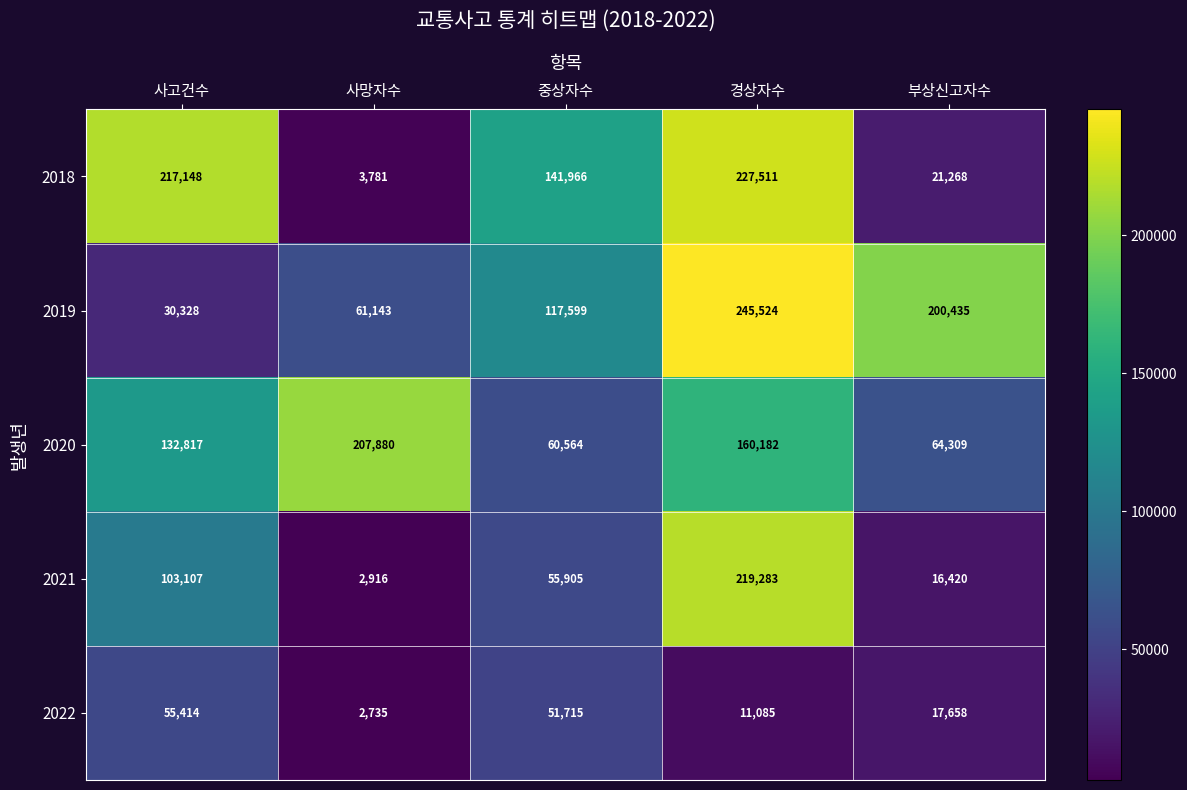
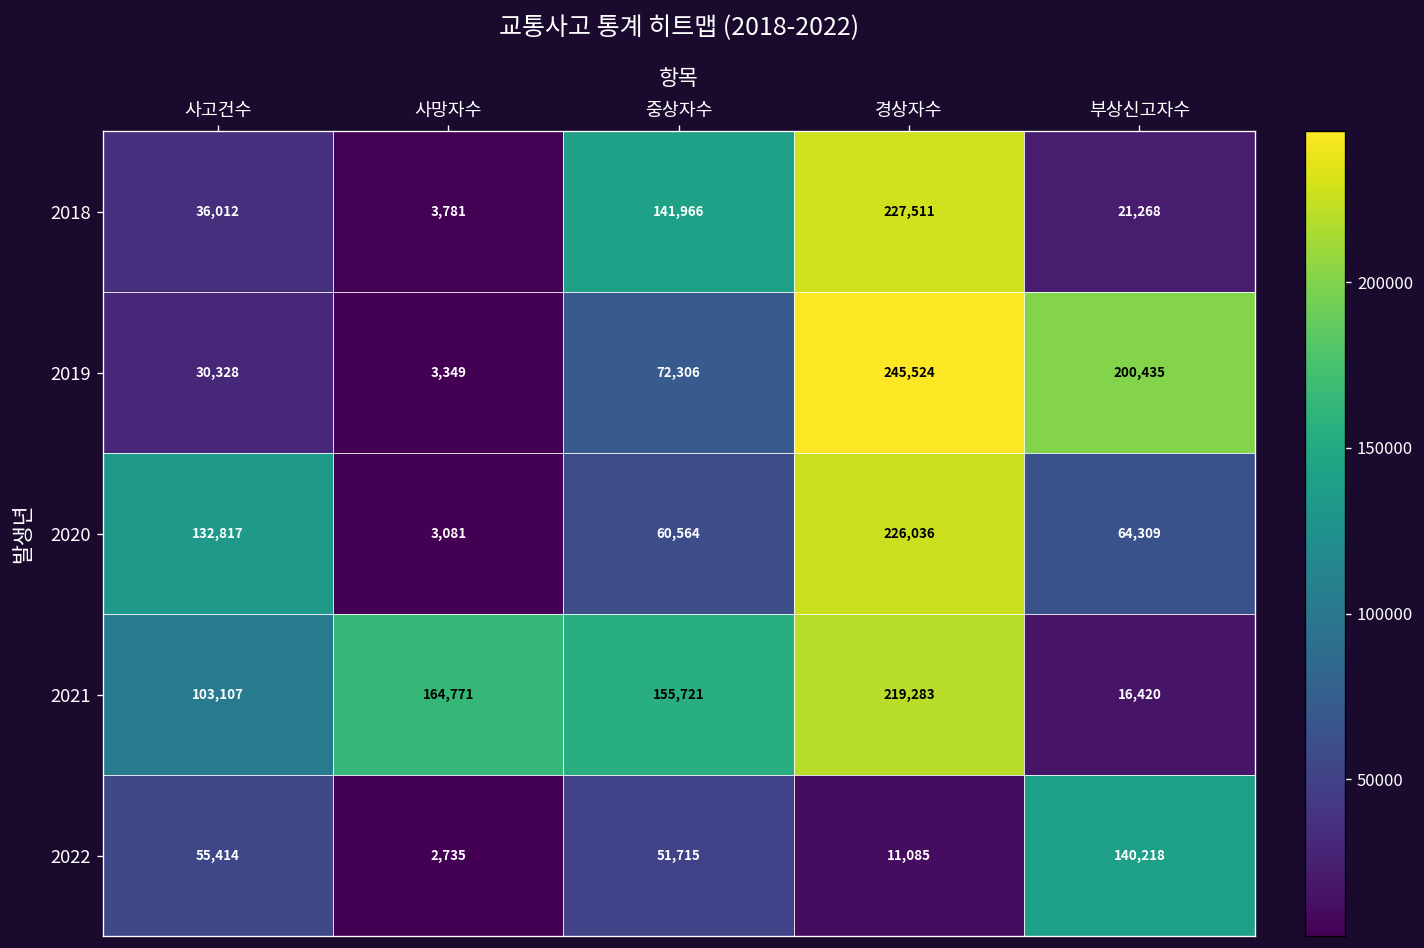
  {
    "2018": {
-     "사고건수": "217,148",
+     "사고건수": "36,012",
      "사망자수": "3,781",
      "중상자수": "141,966",
      "경상자수": "227,511",
      "부상신고자수": "21,268"
    },
    "2019": {
      "사고건수": "30,328",
-     "사망자수": "61,143",
-     "중상자수": "117,599",
+     "사망자수": "3,349",
+     "중상자수": "72,306",
      "경상자수": "245,524",
      "부상신고자수": "200,435"
    },
    "2020": {
      "사고건수": "132,817",
-     "사망자수": "207,880",
+     "사망자수": "3,081",
      "중상자수": "60,564",
-     "경상자수": "160,182",
+     "경상자수": "226,036",
      "부상신고자수": "64,309"
    },
    "2021": {
      "사고건수": "103,107",
-     "사망자수": "2,916",
-     "중상자수": "55,905",
+     "사망자수": "164,771",
+     "중상자수": "155,721",
      "경상자수": "219,283",
      "부상신고자수": "16,420"
    },
    "2022": {
      "사고건수": "55,414",
      "사망자수": "2,735",
      "중상자수": "51,715",
      "경상자수": "11,085",
-     "부상신고자수": "17,658"
+     "부상신고자수": "140,218"
    }
  }
